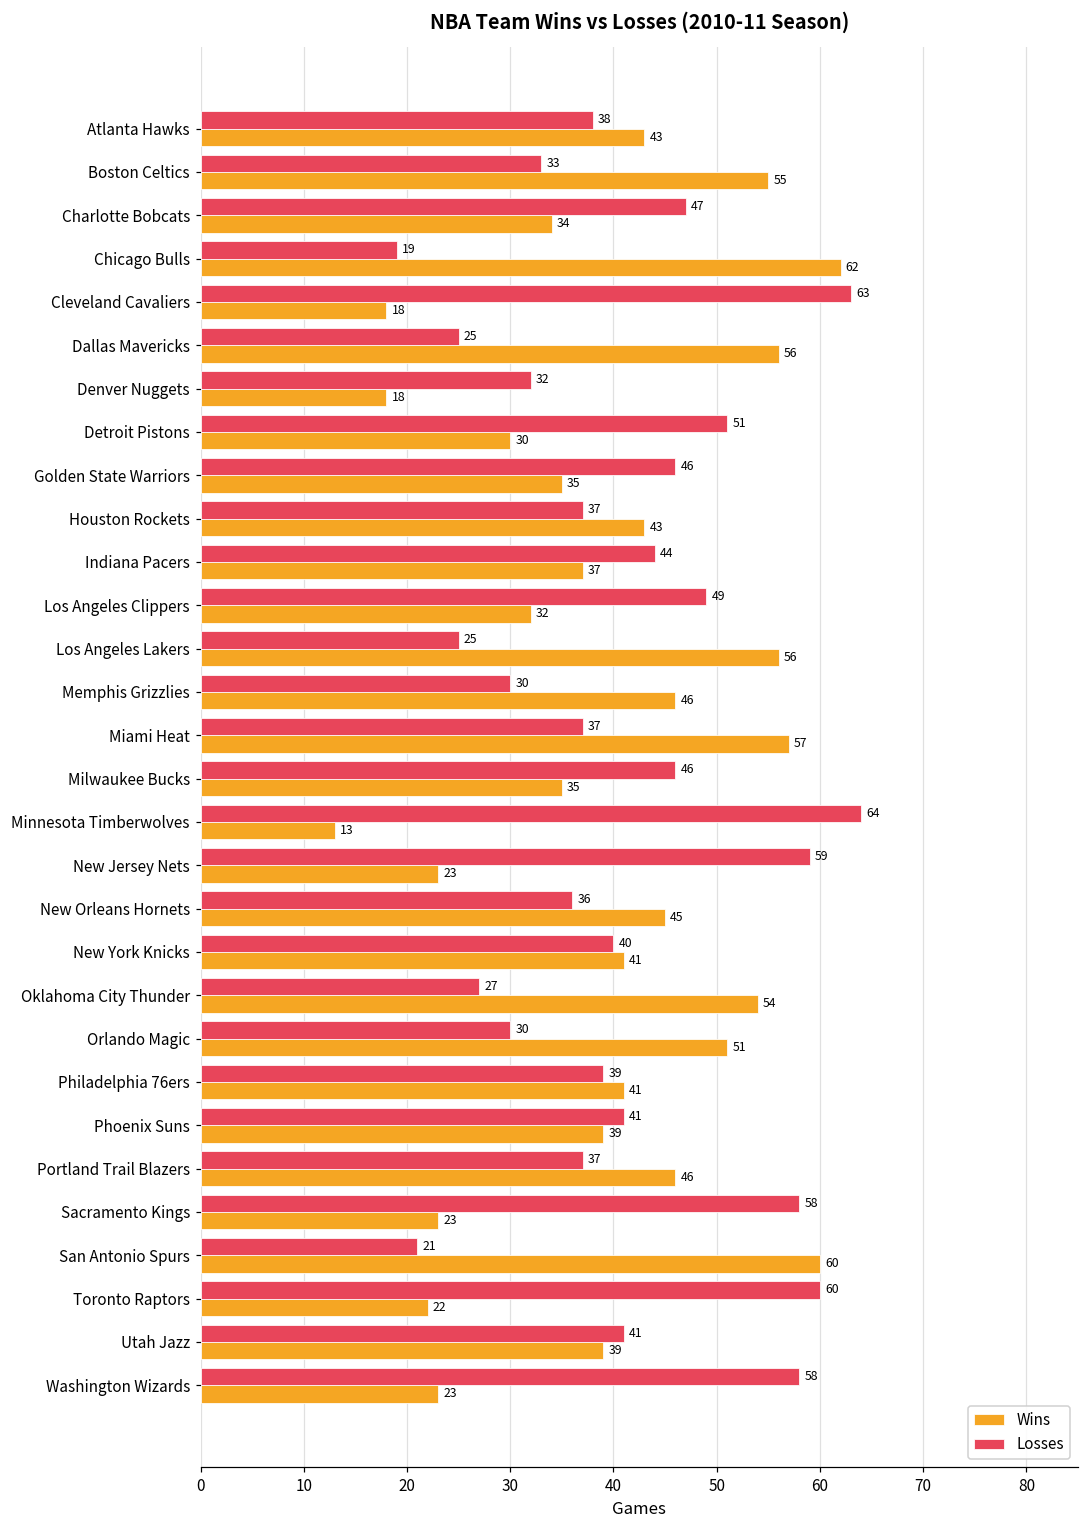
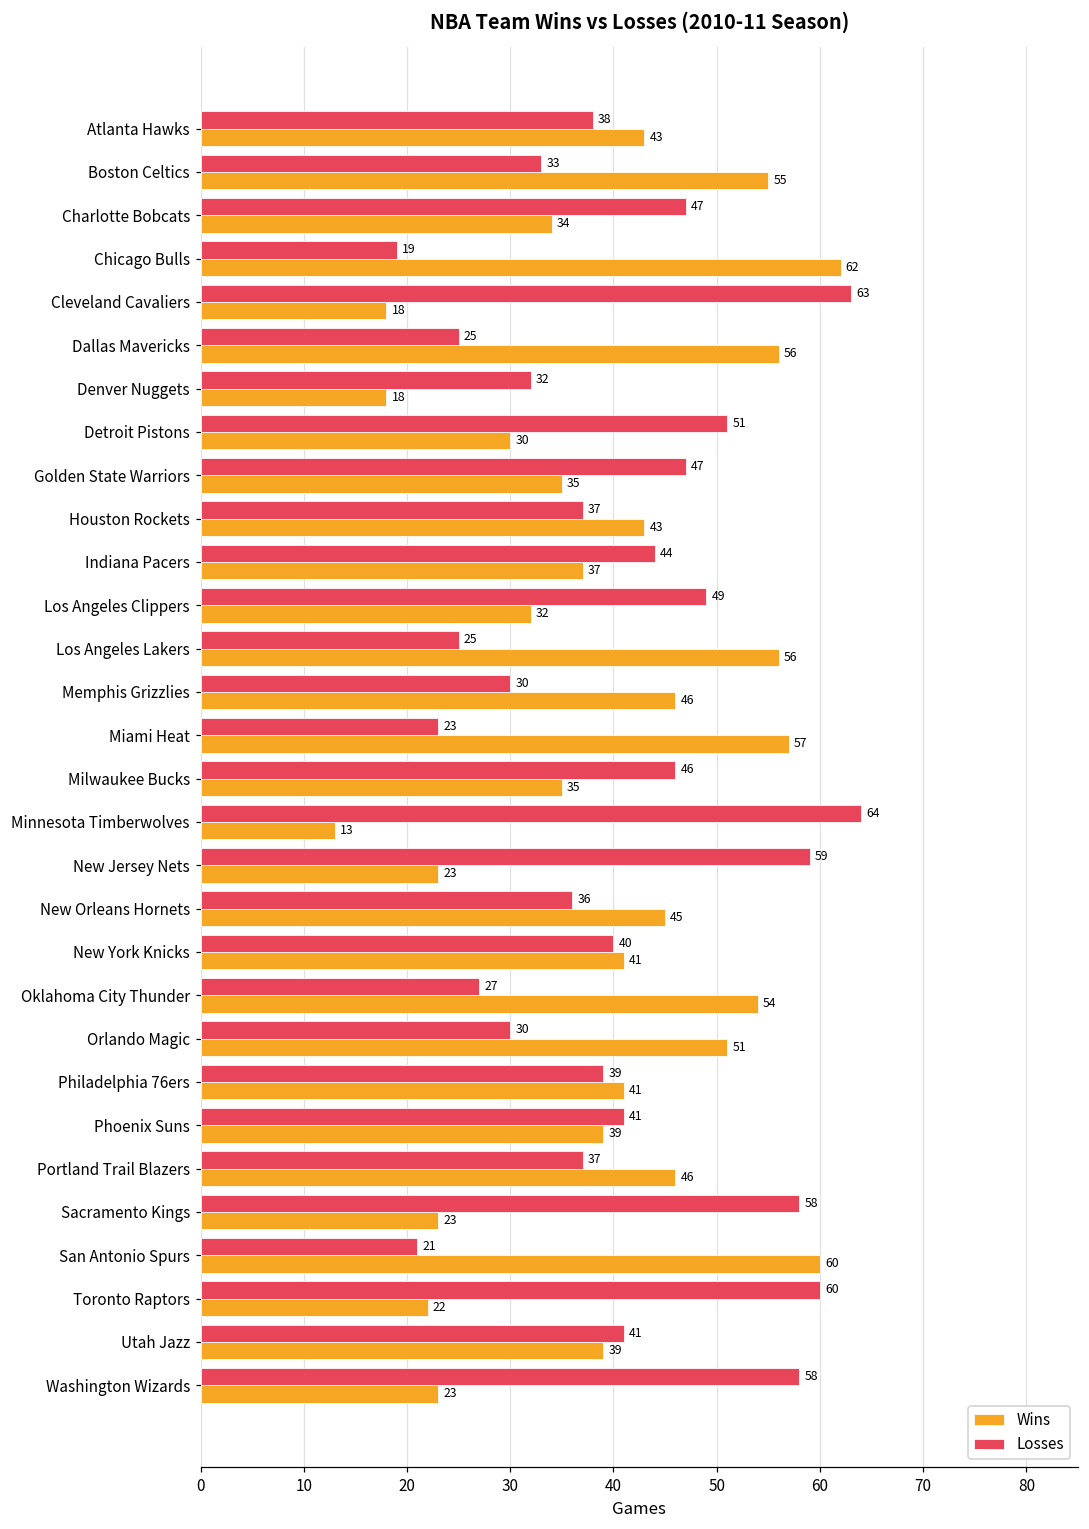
  {
    "Wins": {
      "Atlanta Hawks": 43,
      "Boston Celtics": 55,
      "Charlotte Bobcats": 34,
      "Chicago Bulls": 62,
      "Cleveland Cavaliers": 18,
      "Dallas Mavericks": 56,
      "Denver Nuggets": 18,
      "Detroit Pistons": 30,
      "Golden State Warriors": 35,
      "Houston Rockets": 43,
      "Indiana Pacers": 37,
      "Los Angeles Clippers": 32,
      "Los Angeles Lakers": 56,
      "Memphis Grizzlies": 46,
      "Miami Heat": 57,
      "Milwaukee Bucks": 35,
      "Minnesota Timberwolves": 13,
      "New Jersey Nets": 23,
      "New Orleans Hornets": 45,
      "New York Knicks": 41,
      "Oklahoma City Thunder": 54,
      "Orlando Magic": 51,
      "Philadelphia 76ers": 41,
      "Phoenix Suns": 39,
      "Portland Trail Blazers": 46,
      "Sacramento Kings": 23,
      "San Antonio Spurs": 60,
      "Toronto Raptors": 22,
      "Utah Jazz": 39,
      "Washington Wizards": 23
    },
    "Losses": {
      "Atlanta Hawks": 38,
      "Boston Celtics": 33,
      "Charlotte Bobcats": 47,
      "Chicago Bulls": 19,
      "Cleveland Cavaliers": 63,
      "Dallas Mavericks": 25,
      "Denver Nuggets": 32,
      "Detroit Pistons": 51,
-     "Golden State Warriors": 46,
+     "Golden State Warriors": 47,
      "Houston Rockets": 37,
      "Indiana Pacers": 44,
      "Los Angeles Clippers": 49,
      "Los Angeles Lakers": 25,
      "Memphis Grizzlies": 30,
-     "Miami Heat": 37,
+     "Miami Heat": 23,
      "Milwaukee Bucks": 46,
      "Minnesota Timberwolves": 64,
      "New Jersey Nets": 59,
      "New Orleans Hornets": 36,
      "New York Knicks": 40,
      "Oklahoma City Thunder": 27,
      "Orlando Magic": 30,
      "Philadelphia 76ers": 39,
      "Phoenix Suns": 41,
      "Portland Trail Blazers": 37,
      "Sacramento Kings": 58,
      "San Antonio Spurs": 21,
      "Toronto Raptors": 60,
      "Utah Jazz": 41,
      "Washington Wizards": 58
    }
  }
